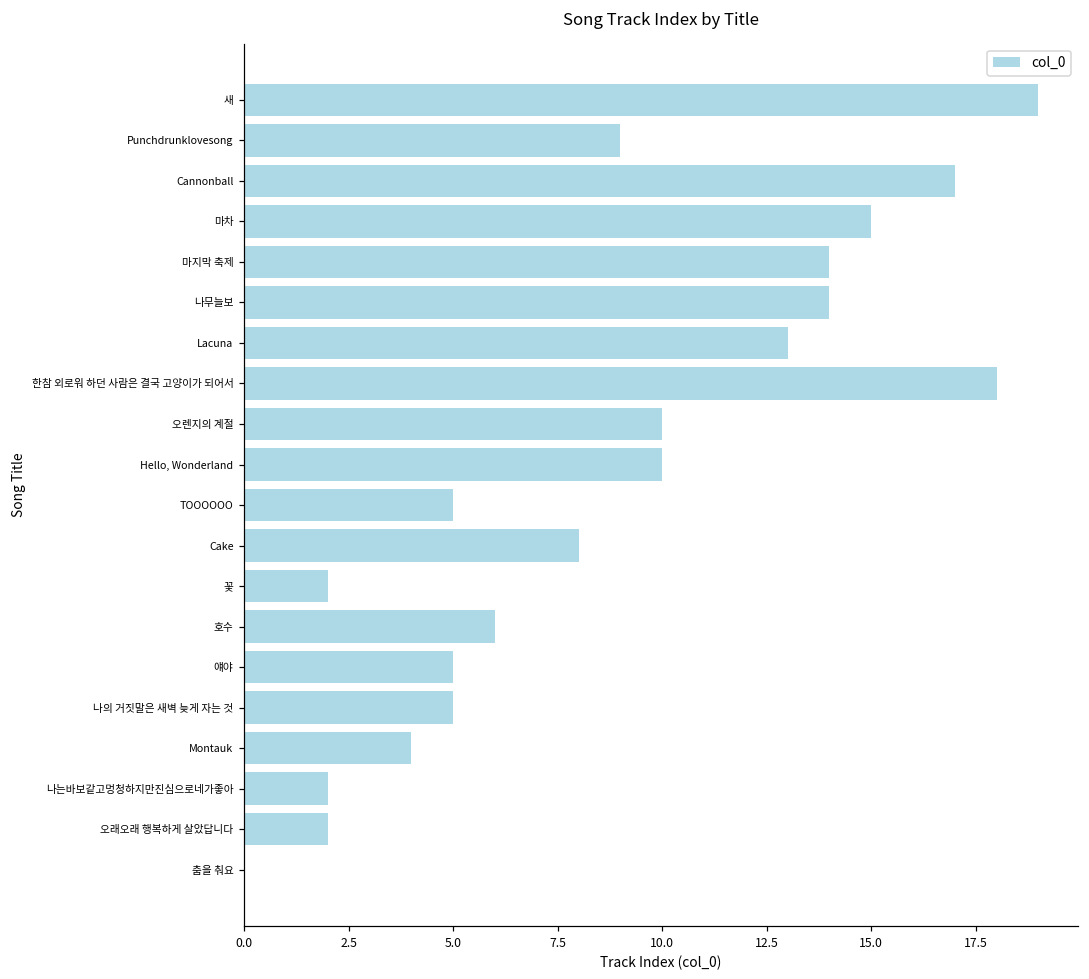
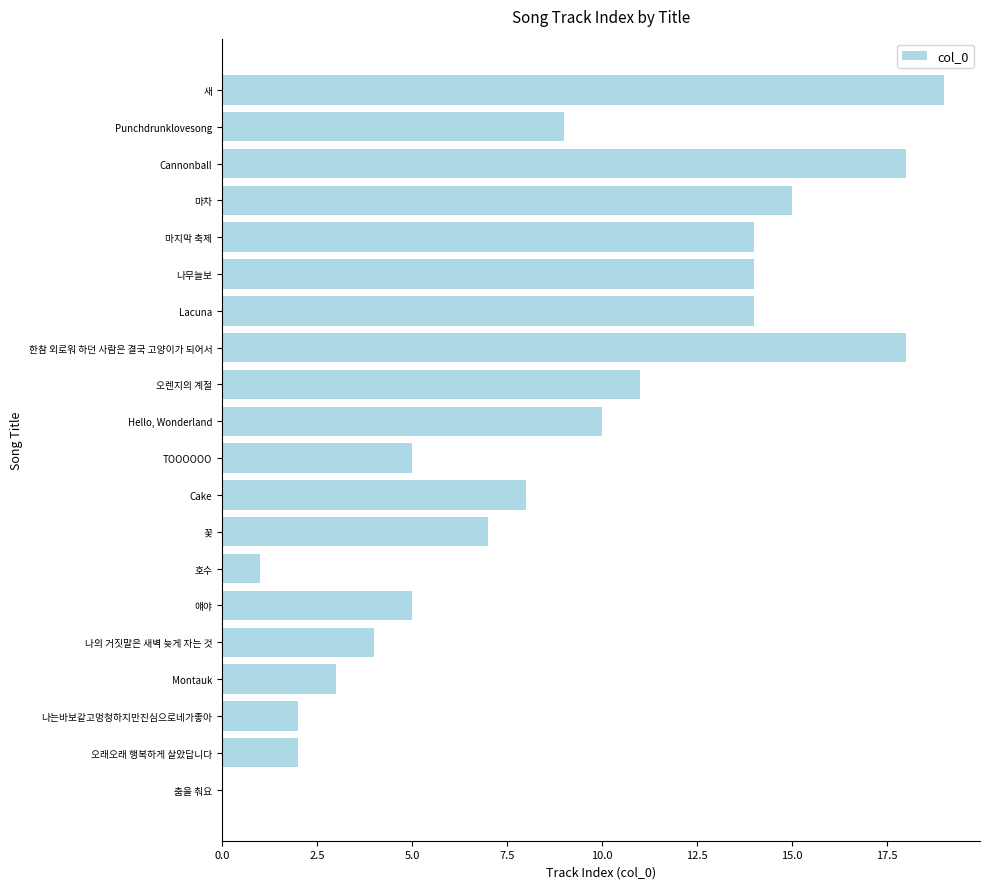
  {
    "새": 19,
    "Punchdrunklovesong": 9,
-   "Cannonball": 17,
+   "Cannonball": 18,
    "마차": 15,
    "마지막 축제": 14,
    "나무늘보": 14,
-   "Lacuna": 13,
+   "Lacuna": 14,
    "한참 외로워 하던 사람은 결국 고양이가 되어서": 18,
-   "오렌지의 계절": 10,
+   "오렌지의 계절": 11,
    "Hello, Wonderland": 10,
    "TOOOOOO": 5,
    "Cake": 8,
-   "꽃": 2,
-   "호수": 6,
+   "꽃": 7,
+   "호수": 1,
    "얘야": 5,
-   "나의 거짓말은 새벽 늦게 자는 것": 5,
-   "Montauk": 4,
+   "나의 거짓말은 새벽 늦게 자는 것": 4,
+   "Montauk": 3,
    "나는바보같고멍청하지만진심으로네가좋아": 2,
    "오래오래 행복하게 살았답니다": 2,
    "춤을 춰요": 0
  }
